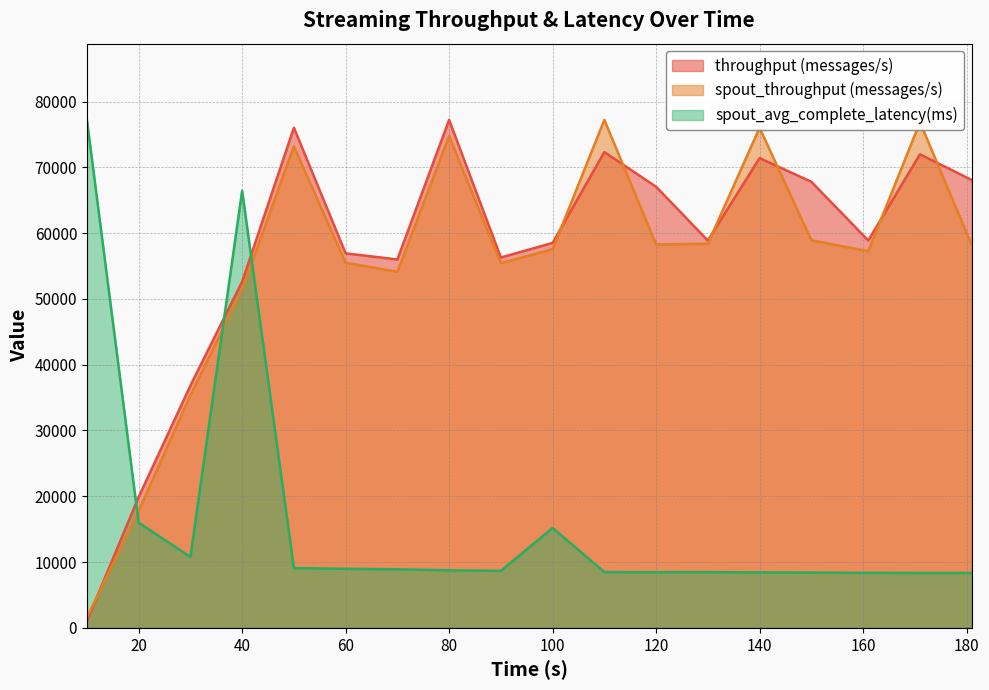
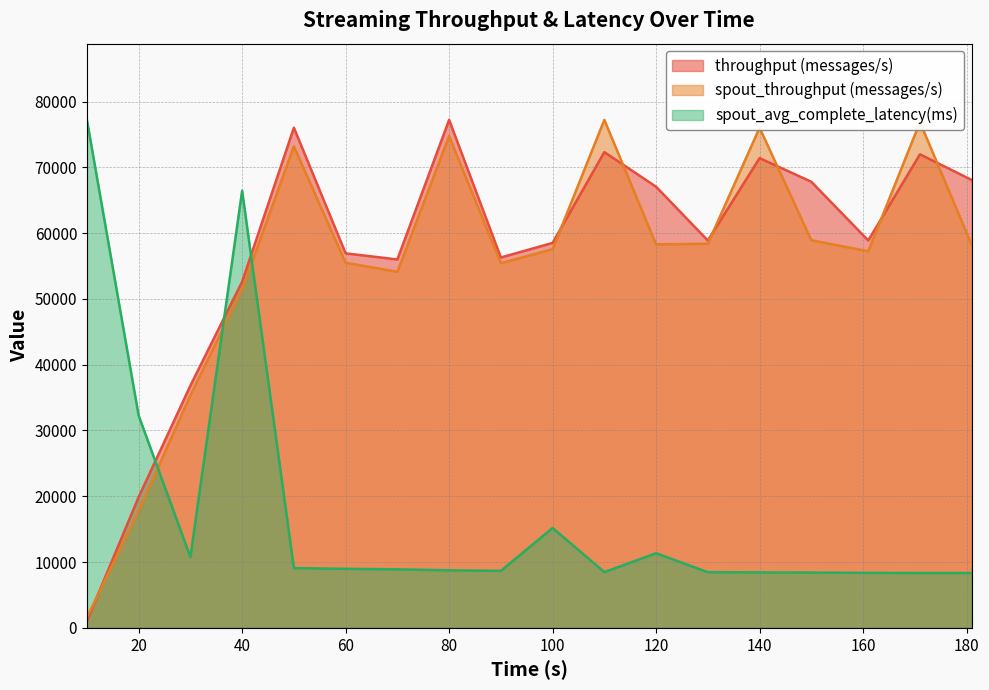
  {
    "spout_avg_complete_latency(ms)": {
-     "20": 16000,
+     "20": 32000,
      "40": 66000,
      "60": 9000,
      "80": 9000,
      "100": 15000,
-     "120": 8000,
+     "120": 11000,
      "140": 8000
    }
  }
